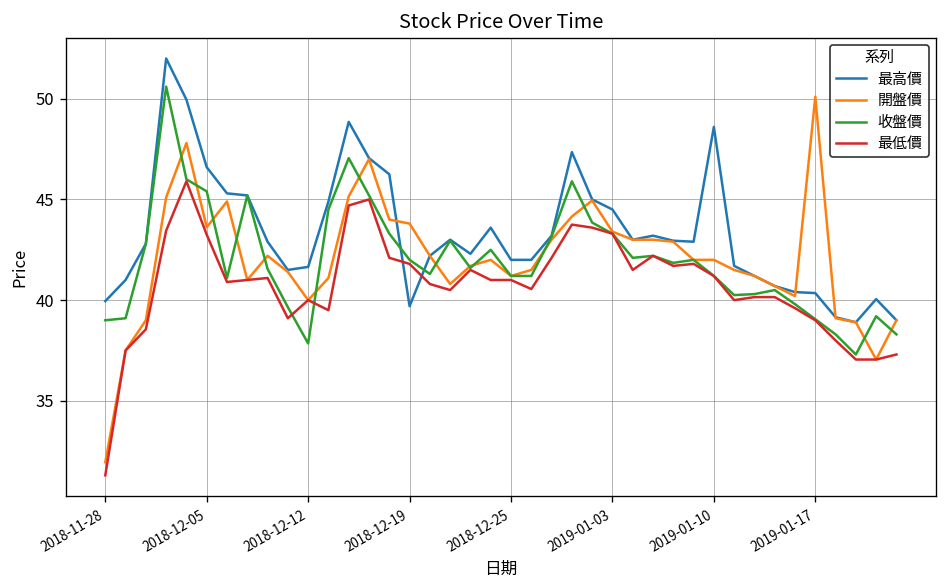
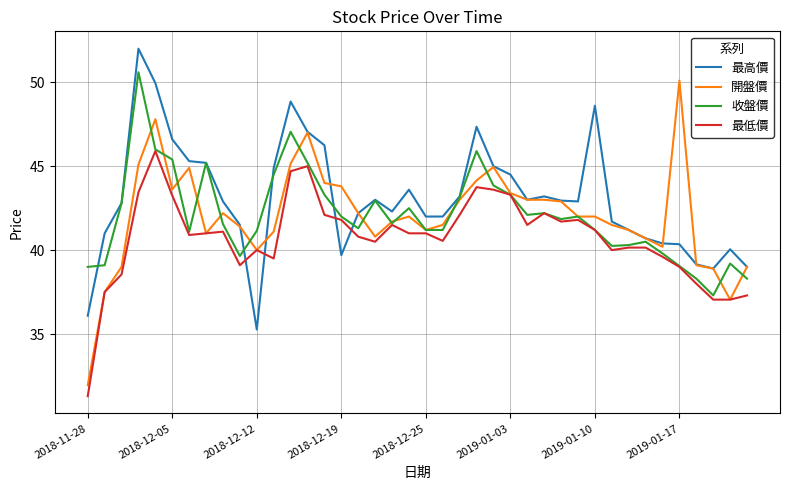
  {
    "最高價": {
-     "2018-11-28": 40.0,
+     "2018-11-28": 36.1,
      "2018-12-05": 46.6,
-     "2018-12-12": 41.7,
+     "2018-12-12": 35.3,
      "2018-12-19": 39.7,
      "2018-12-25": 42.0,
      "2019-01-03": 44.5,
      "2019-01-10": 48.6,
      "2019-01-17": 40.4
    },
    "開盤價": {
      "2018-11-28": 32.0,
      "2018-12-05": 43.6,
      "2018-12-19": 43.8,
      "2019-01-10": 42.0,
      "2019-01-17": 50.1
    },
    "收盤價": {
      "2018-11-28": 39.0,
      "2018-12-05": 45.4,
-     "2018-12-12": 37.9,
+     "2018-12-12": 41.2,
      "2018-12-19": 42.0
    },
    "最低價": {
      "2018-11-28": 31.3,
      "2018-12-05": 43.3,
      "2018-12-19": 41.8,
      "2018-12-25": 41.0
    }
  }
